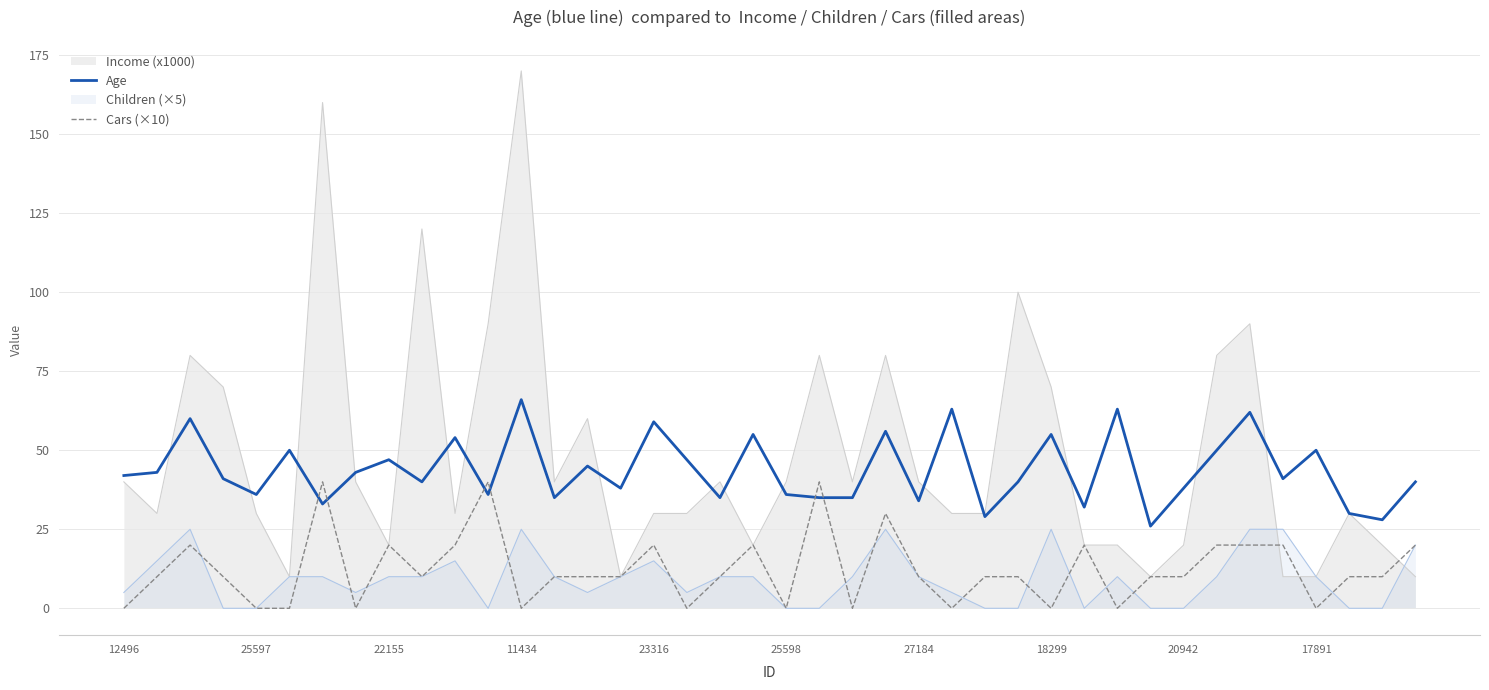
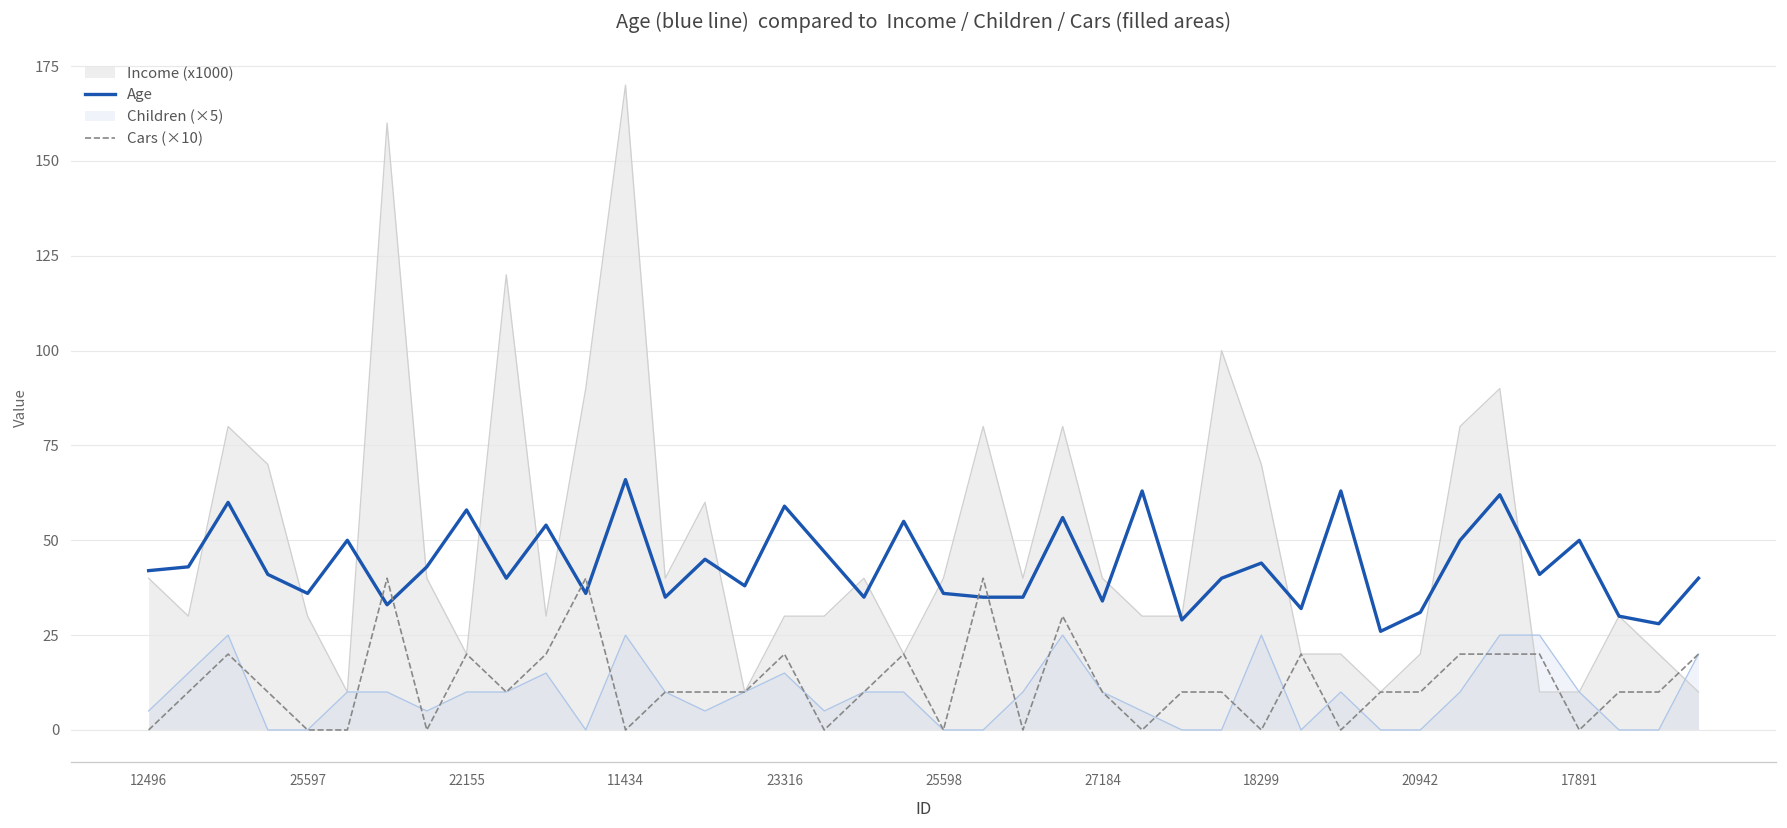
  {
    "Age": {
      "12496": 42,
      "25597": 36,
-     "22155": 47,
+     "22155": 58,
      "11434": 66,
      "23316": 59,
      "25598": 36,
      "27184": 34,
-     "18299": 55,
-     "20942": 38,
+     "18299": 44,
+     "20942": 31,
      "17891": 50
    },
    "Cars (×10)": {
      "12496": 0,
      "11434": 0,
      "23316": 20,
      "18299": 0,
      "20942": 10,
      "17891": 0
    }
  }
